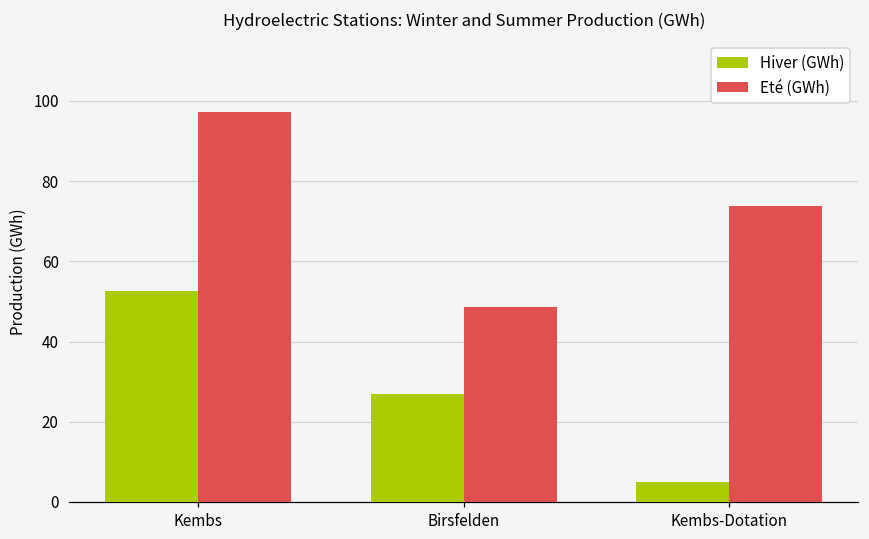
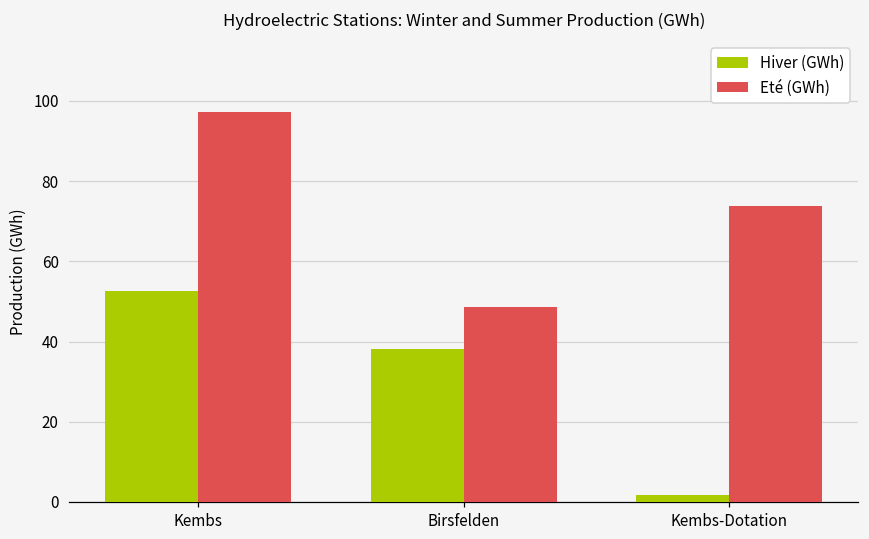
  {
    "Hiver (GWh)": {
      "Kembs": 53,
-     "Birsfelden": 27,
-     "Kembs-Dotation": 5
+     "Birsfelden": 38,
+     "Kembs-Dotation": 2
    },
    "Eté (GWh)": {
      "Kembs": 97,
      "Birsfelden": 49,
      "Kembs-Dotation": 74
    }
  }
